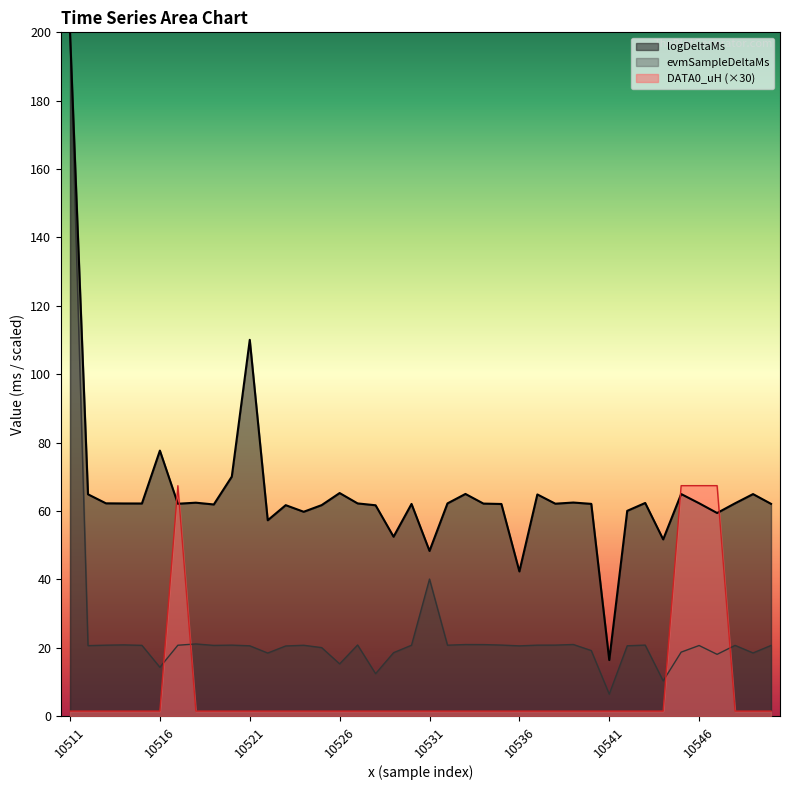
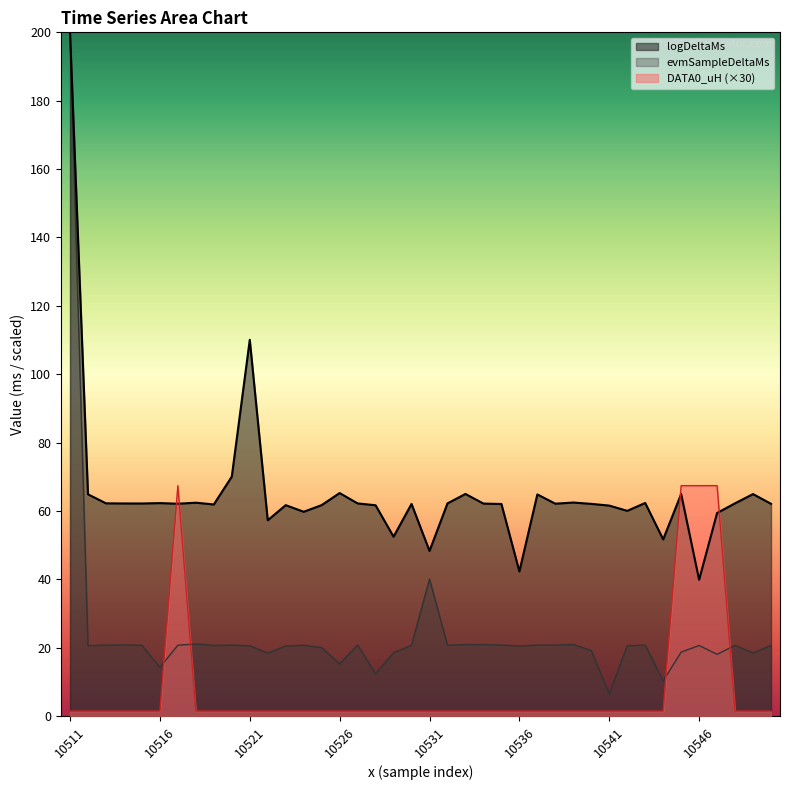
  {
    "logDeltaMs": {
-     "10516": 78,
+     "10516": 62,
      "10521": 110,
      "10526": 65,
      "10531": 48,
      "10536": 42,
-     "10541": 16,
-     "10546": 62
+     "10541": 62,
+     "10546": 40
    },
    "evmSampleDeltaMs": {
      "10516": 14,
      "10521": 21,
      "10526": 15,
      "10531": 40,
      "10536": 21,
      "10541": 6,
      "10546": 21
    },
    "DATA0_uH (×30)": {
      "10511": 1,
      "10516": 1,
      "10521": 1,
      "10526": 1,
      "10531": 1,
      "10536": 1,
      "10541": 1,
      "10546": 67
    }
  }
